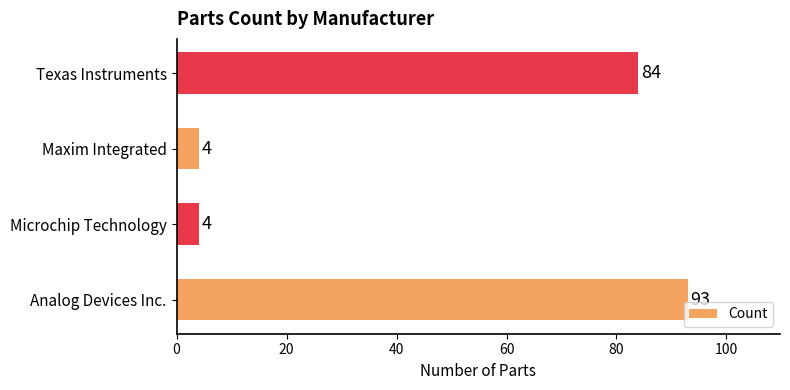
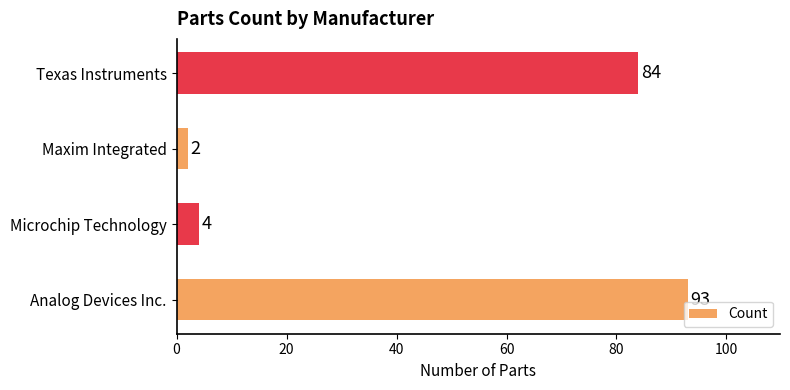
  {
    "Texas Instruments": 84,
-   "Maxim Integrated": 4,
+   "Maxim Integrated": 2,
    "Microchip Technology": 4
  }
